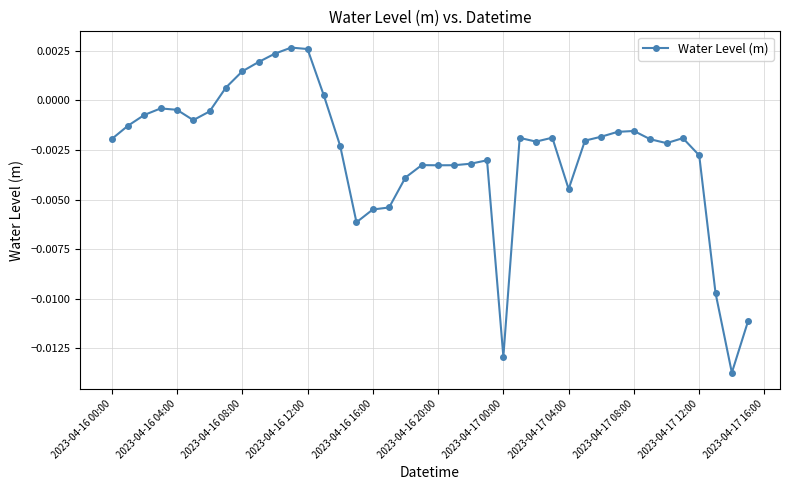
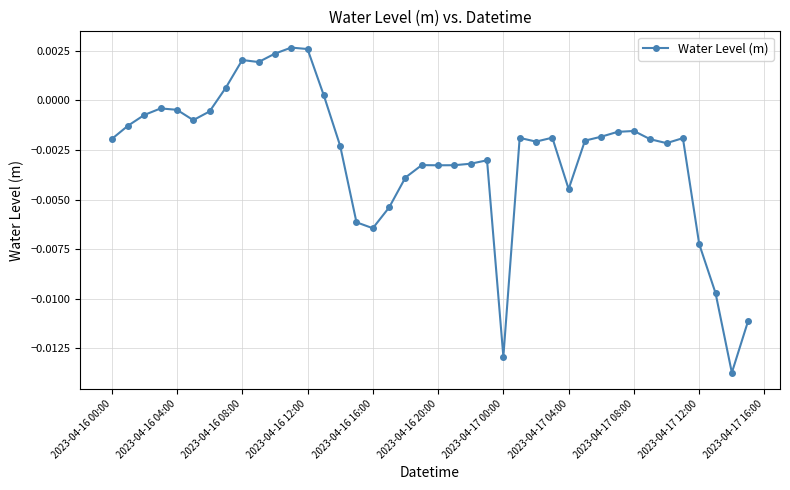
  {
    "2023-04-16 00:00": -0.0020,
    "2023-04-16 04:00": -0.0005,
-   "2023-04-16 08:00": 0.0015,
+   "2023-04-16 08:00": 0.0020,
    "2023-04-16 12:00": 0.0026,
-   "2023-04-16 16:00": -0.0055,
+   "2023-04-16 16:00": -0.0064,
    "2023-04-16 20:00": -0.0033,
    "2023-04-17 00:00": -0.0129,
    "2023-04-17 04:00": -0.0045,
    "2023-04-17 08:00": -0.0015,
-   "2023-04-17 12:00": -0.0028
+   "2023-04-17 12:00": -0.0072
  }
